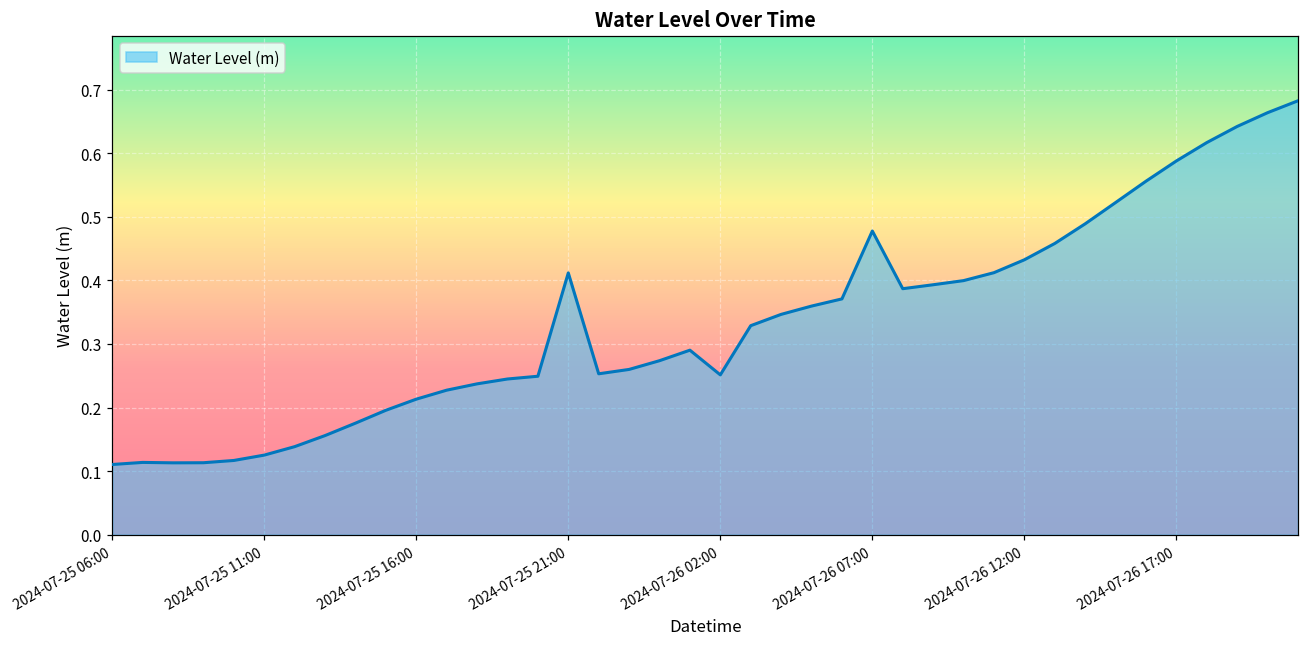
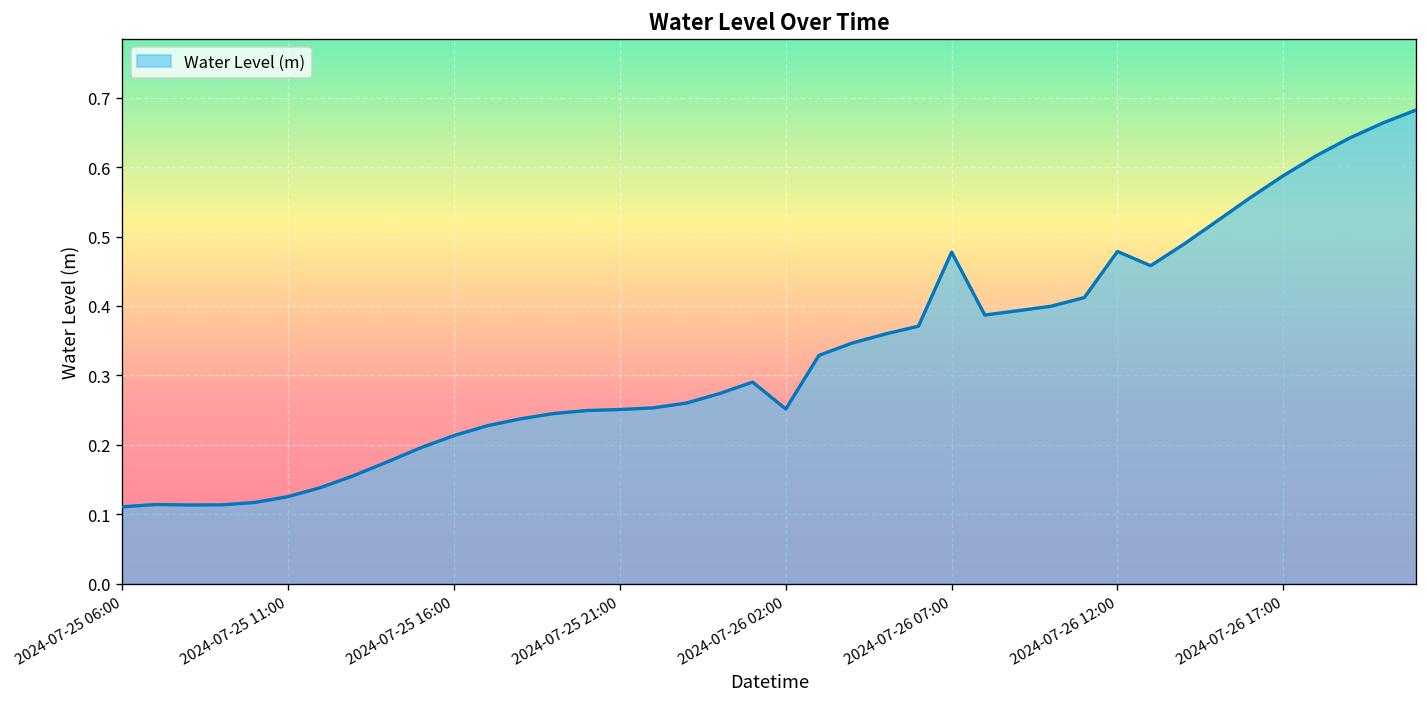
  {
    "2024-07-25 06:00": 0.11,
    "2024-07-25 11:00": 0.13,
    "2024-07-25 16:00": 0.21,
-   "2024-07-25 21:00": 0.41,
+   "2024-07-25 21:00": 0.25,
    "2024-07-26 02:00": 0.25,
    "2024-07-26 07:00": 0.48,
-   "2024-07-26 12:00": 0.43,
+   "2024-07-26 12:00": 0.48,
    "2024-07-26 17:00": 0.59
  }
